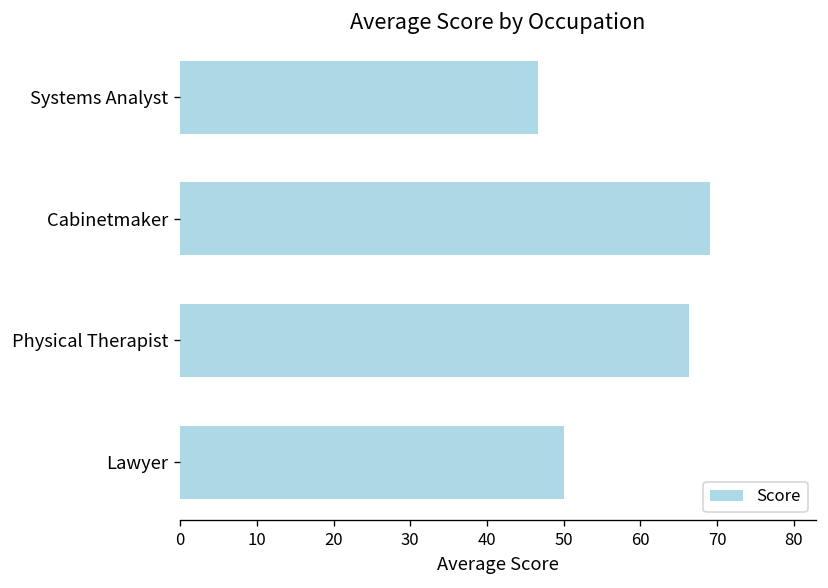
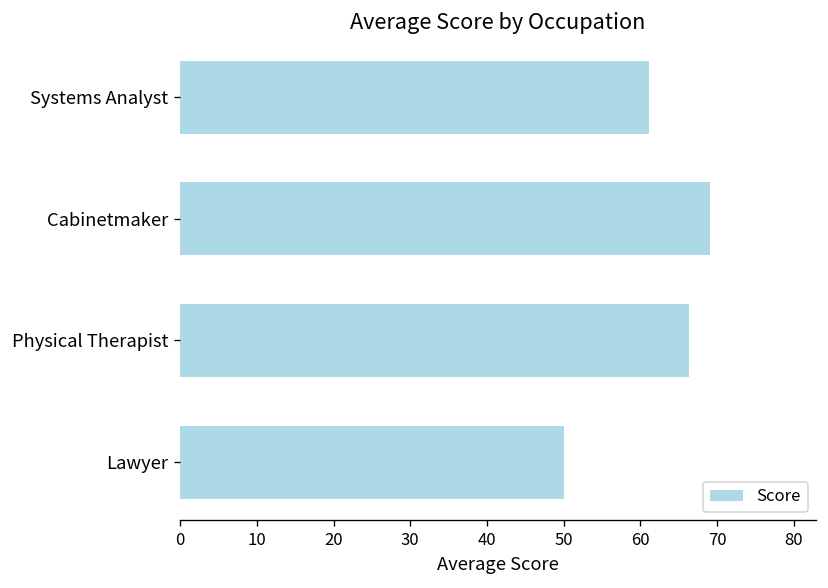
  {
-   "Systems Analyst": 47,
+   "Systems Analyst": 61,
    "Cabinetmaker": 69,
    "Physical Therapist": 66,
    "Lawyer": 50
  }
